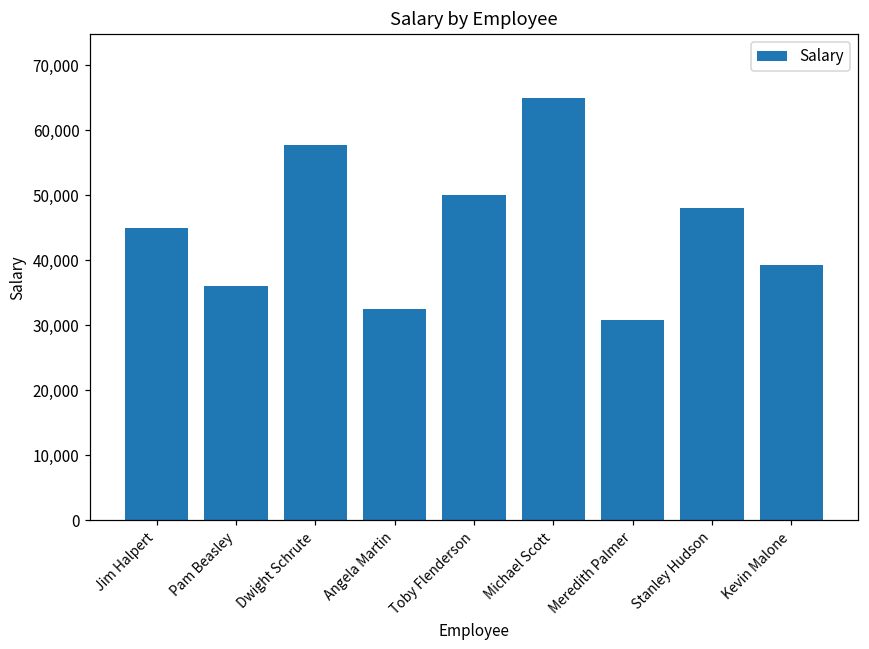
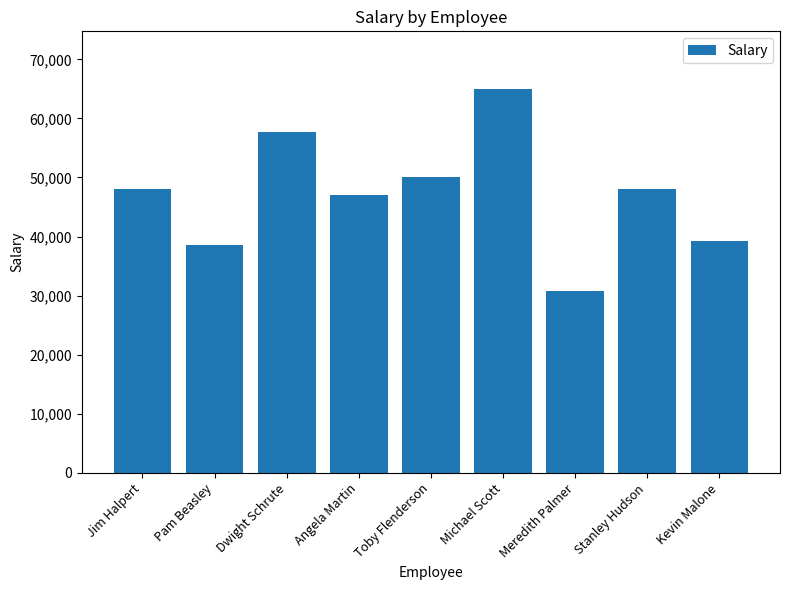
  {
-   "Jim Halpert": "45,000",
-   "Pam Beasley": "36,000",
+   "Jim Halpert": "48,000",
+   "Pam Beasley": "39,000",
    "Dwight Schrute": "58,000",
-   "Angela Martin": "32,000",
+   "Angela Martin": "47,000",
    "Toby Flenderson": "50,000",
    "Michael Scott": "65,000",
    "Meredith Palmer": "31,000",
    "Stanley Hudson": "48,000",
    "Kevin Malone": "39,000"
  }
